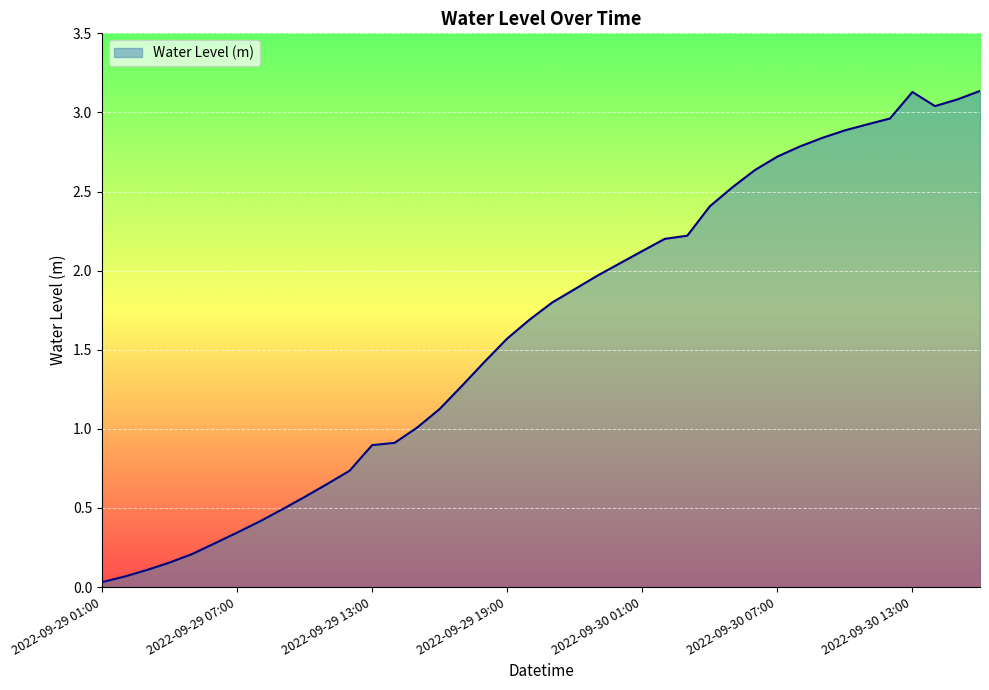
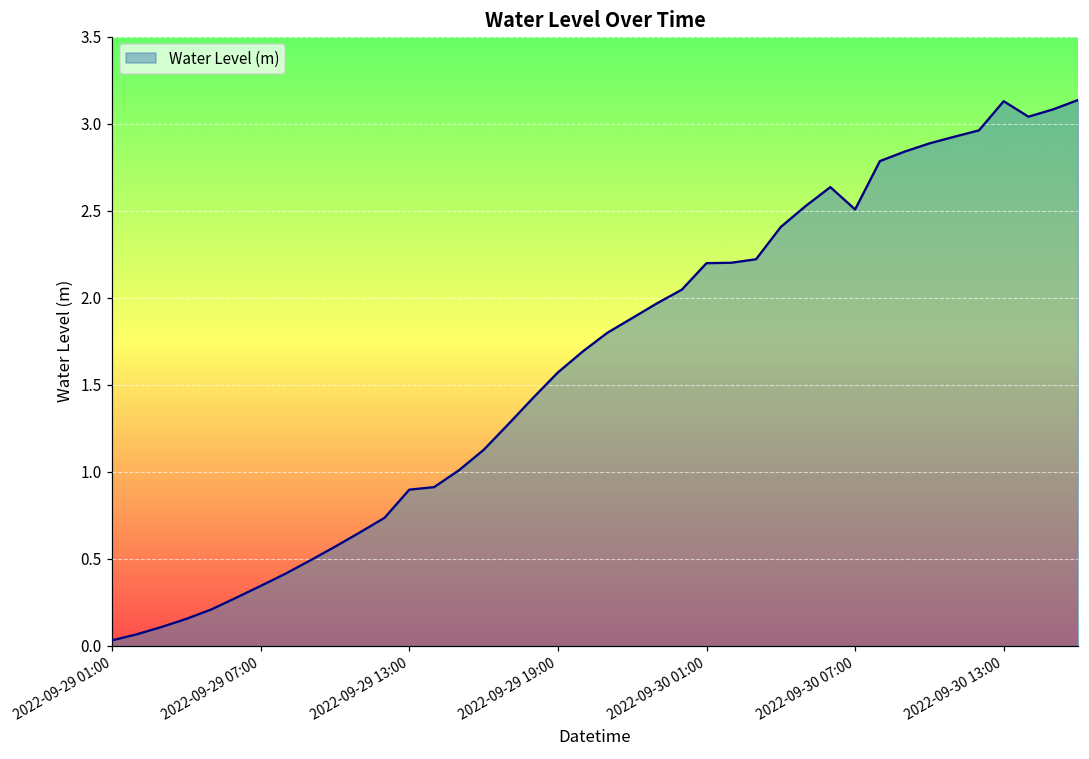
  {
    "2022-09-29 01:00": 0.03,
    "2022-09-29 07:00": 0.34,
    "2022-09-29 13:00": 0.90,
    "2022-09-29 19:00": 1.57,
-   "2022-09-30 01:00": 2.12,
-   "2022-09-30 07:00": 2.72,
+   "2022-09-30 01:00": 2.20,
+   "2022-09-30 07:00": 2.51,
    "2022-09-30 13:00": 3.13
  }
